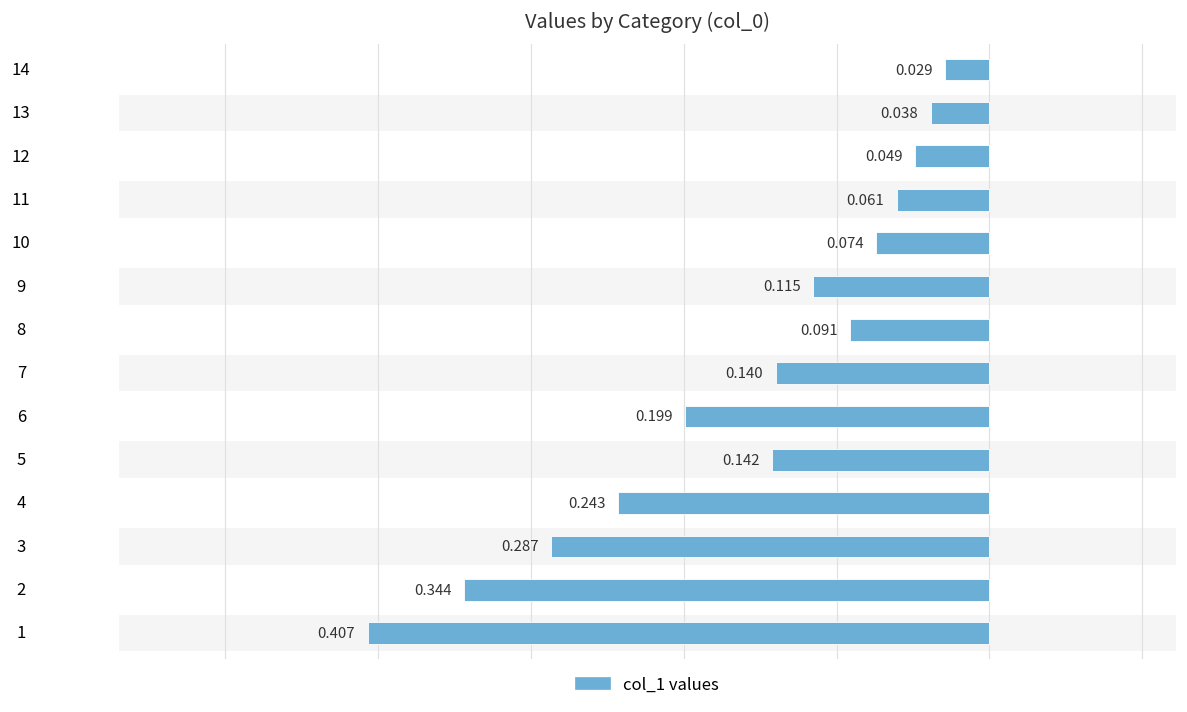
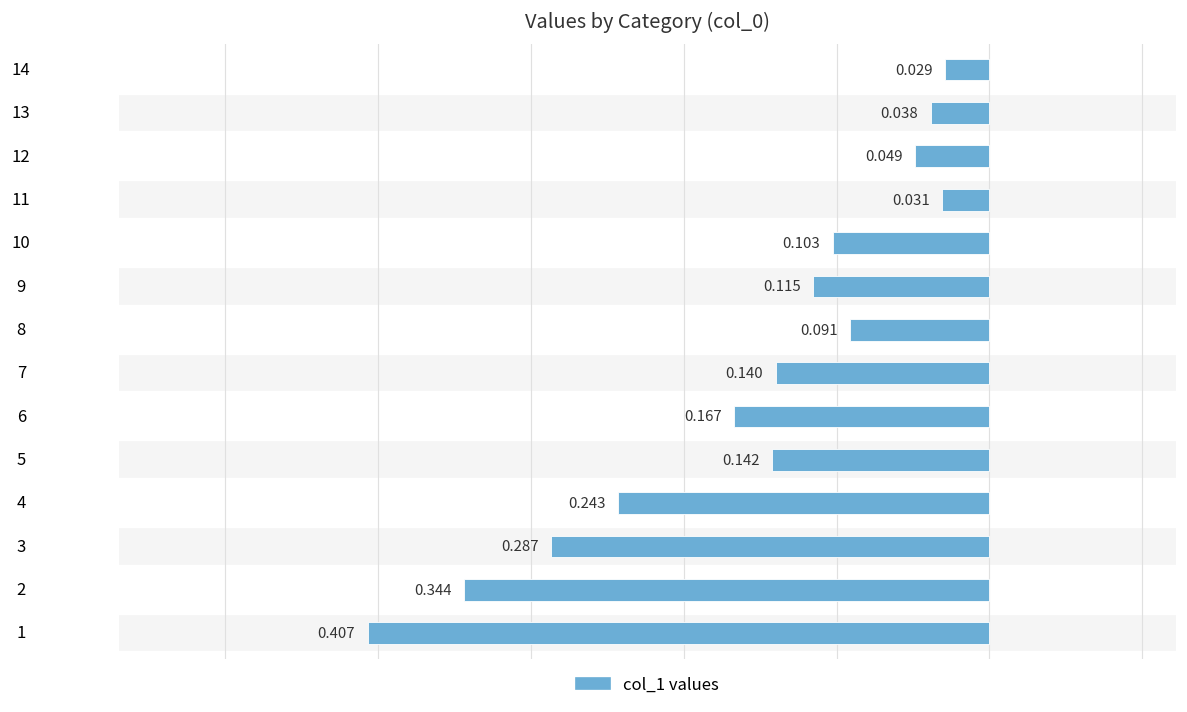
  {
-   "11": 0.061,
-   "10": 0.074,
-   "6": 0.199
+   "11": 0.031,
+   "10": 0.103,
+   "6": 0.167
  }
